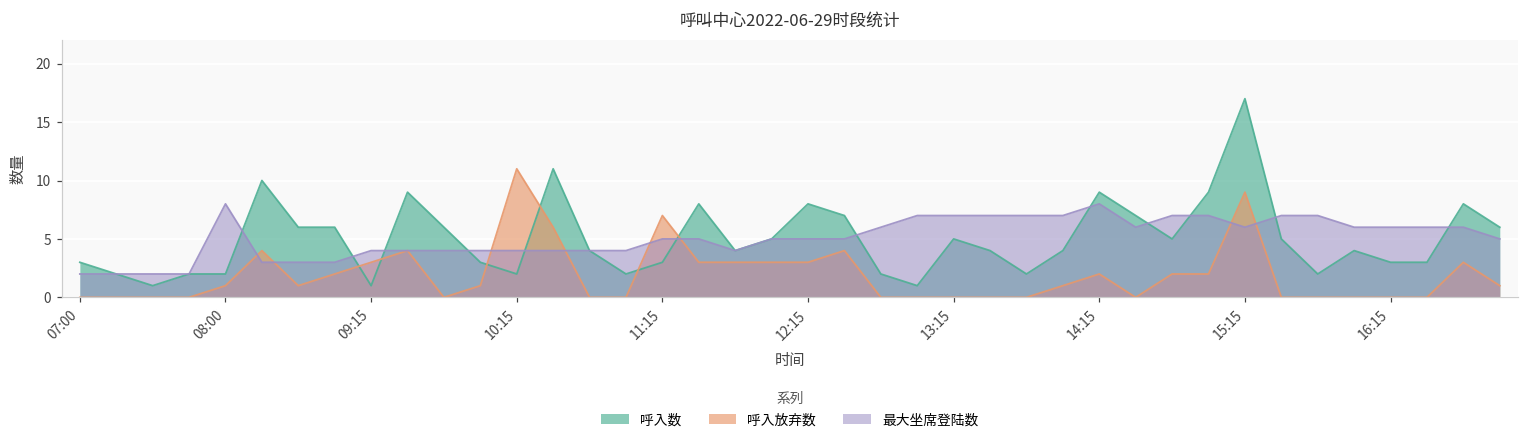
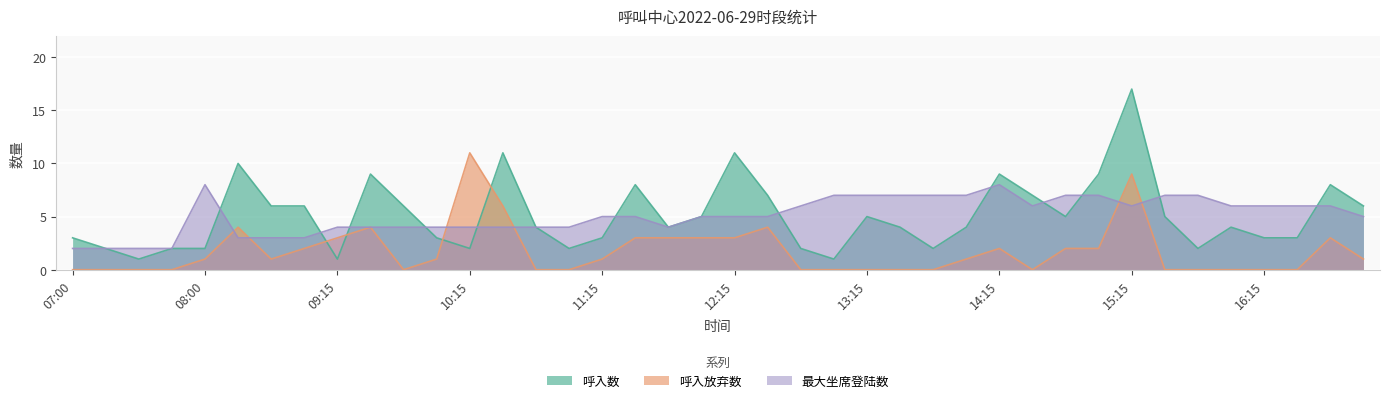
  {
    "呼入数": {
      "07:00": 3,
      "08:00": 2,
      "09:15": 1,
      "10:15": 2,
      "11:15": 3,
-     "12:15": 8,
+     "12:15": 11,
      "13:15": 5,
      "14:15": 9,
      "15:15": 17,
      "16:15": 3
    },
    "呼入放弃数": {
      "07:00": 0,
      "08:00": 1,
      "09:15": 3,
      "10:15": 11,
-     "11:15": 7,
+     "11:15": 1,
      "12:15": 3,
      "13:15": 0,
      "14:15": 2,
      "15:15": 9,
      "16:15": 0
    },
    "最大坐席登陆数": {
      "07:00": 2,
      "08:00": 8,
      "09:15": 4,
      "10:15": 4,
      "11:15": 5,
      "12:15": 5,
      "13:15": 7,
      "14:15": 8,
      "15:15": 6,
      "16:15": 6
    }
  }
